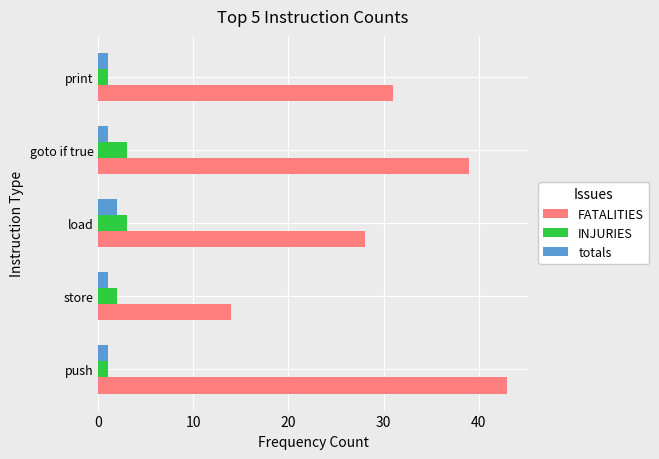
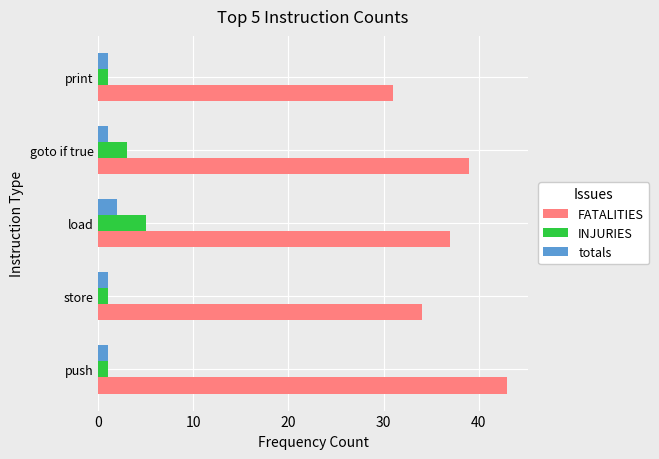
  {
    "FATALITIES": {
      "print": 31,
      "goto if true": 39,
-     "load": 28,
-     "store": 14,
+     "load": 37,
+     "store": 34,
      "push": 43
    },
    "INJURIES": {
      "print": 1,
      "goto if true": 3,
-     "load": 3,
-     "store": 2,
+     "load": 5,
+     "store": 1,
      "push": 1
    },
    "totals": {
      "print": 1,
      "goto if true": 1,
      "load": 2,
      "store": 1,
      "push": 1
    }
  }
